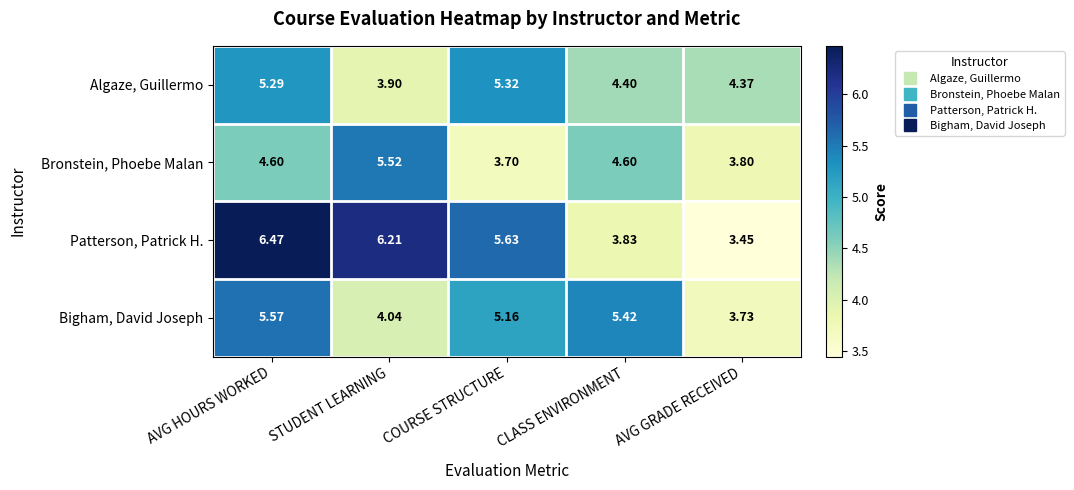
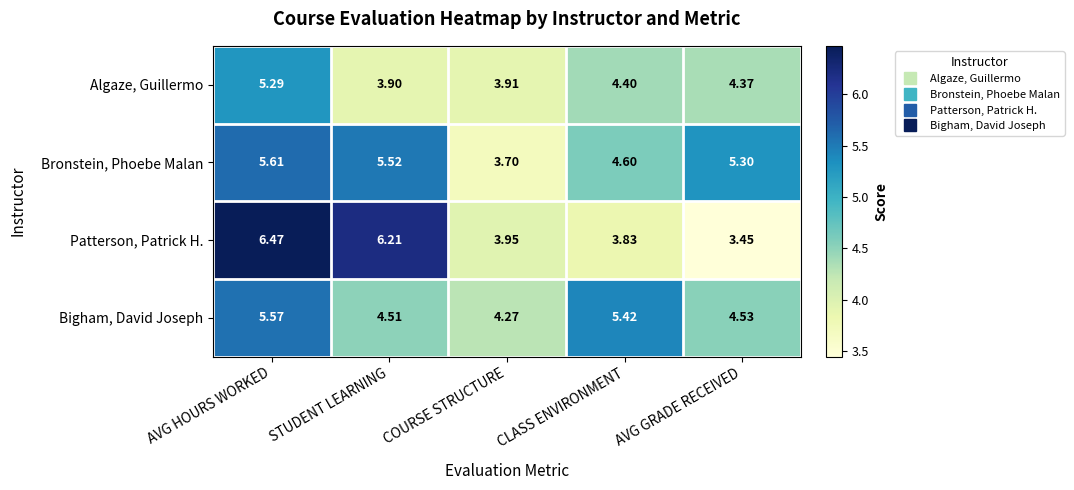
  {
    "Algaze, Guillermo": {
      "AVG HOURS WORKED": 5.29,
      "STUDENT LEARNING": 3.90,
-     "COURSE STRUCTURE": 5.32,
+     "COURSE STRUCTURE": 3.91,
      "CLASS ENVIRONMENT": 4.40,
      "AVG GRADE RECEIVED": 4.37
    },
    "Bronstein, Phoebe Malan": {
-     "AVG HOURS WORKED": 4.60,
+     "AVG HOURS WORKED": 5.61,
      "STUDENT LEARNING": 5.52,
      "COURSE STRUCTURE": 3.70,
      "CLASS ENVIRONMENT": 4.60,
-     "AVG GRADE RECEIVED": 3.80
+     "AVG GRADE RECEIVED": 5.30
    },
    "Patterson, Patrick H.": {
      "AVG HOURS WORKED": 6.47,
      "STUDENT LEARNING": 6.21,
-     "COURSE STRUCTURE": 5.63,
+     "COURSE STRUCTURE": 3.95,
      "CLASS ENVIRONMENT": 3.83,
      "AVG GRADE RECEIVED": 3.45
    },
    "Bigham, David Joseph": {
      "AVG HOURS WORKED": 5.57,
-     "STUDENT LEARNING": 4.04,
-     "COURSE STRUCTURE": 5.16,
+     "STUDENT LEARNING": 4.51,
+     "COURSE STRUCTURE": 4.27,
      "CLASS ENVIRONMENT": 5.42,
-     "AVG GRADE RECEIVED": 3.73
+     "AVG GRADE RECEIVED": 4.53
    }
  }
